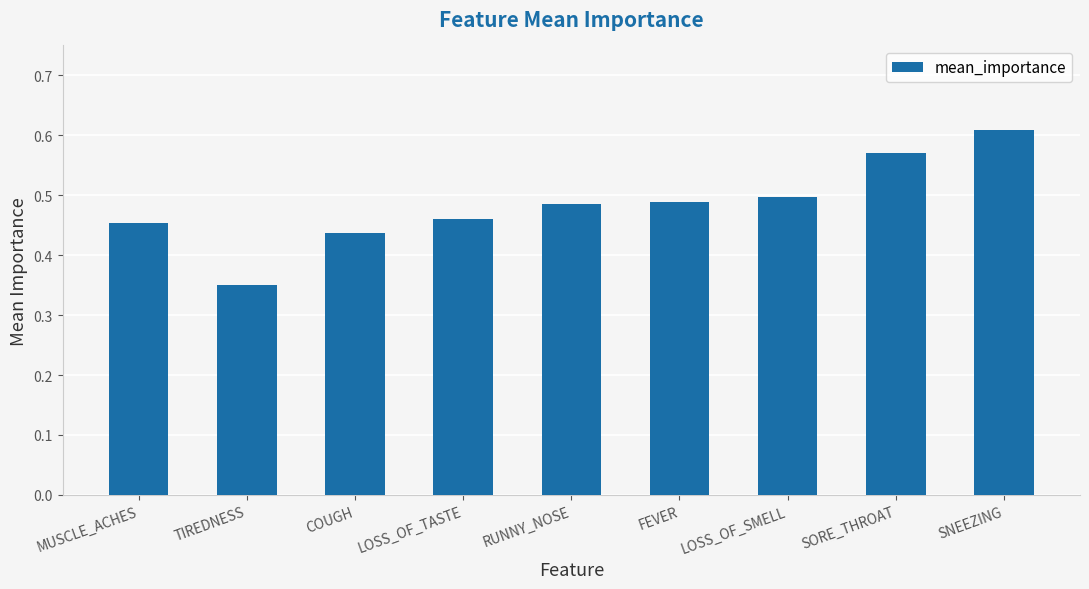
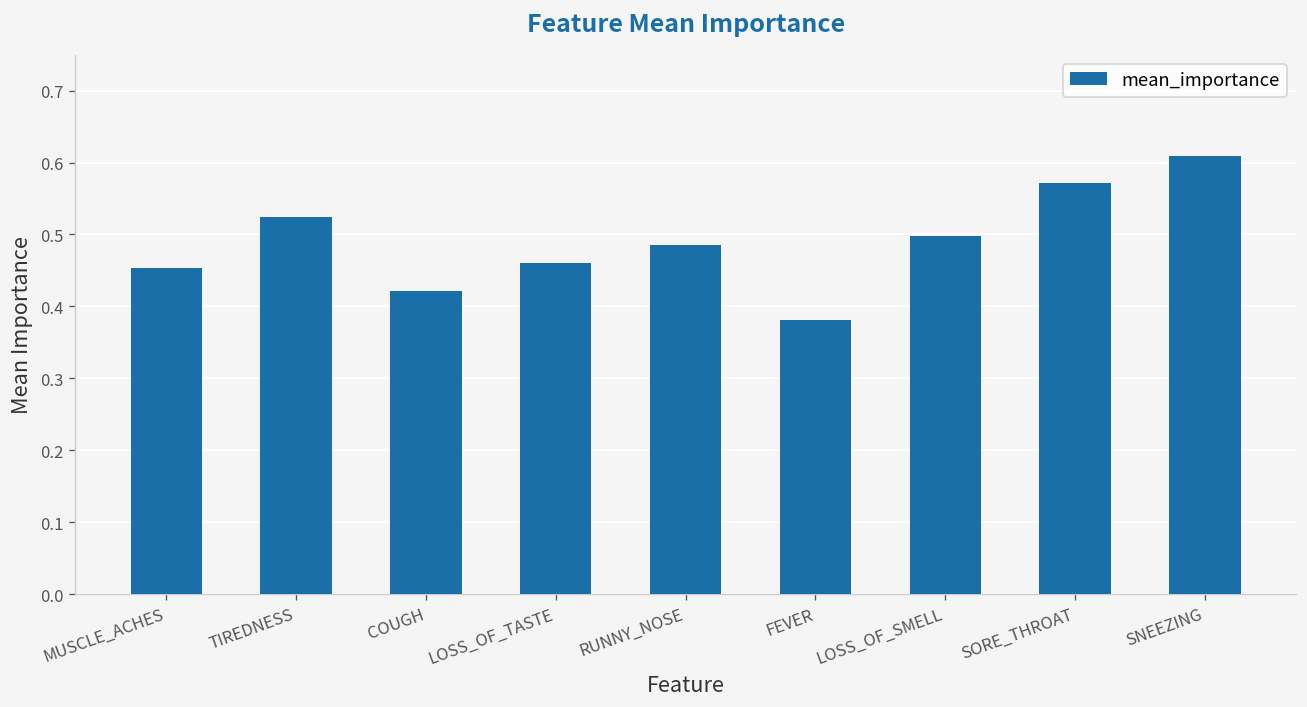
  {
    "MUSCLE_ACHES": 0.45,
-   "TIREDNESS": 0.35,
-   "COUGH": 0.44,
+   "TIREDNESS": 0.52,
+   "COUGH": 0.42,
    "LOSS_OF_TASTE": 0.46,
    "RUNNY_NOSE": 0.49,
-   "FEVER": 0.49,
+   "FEVER": 0.38,
    "LOSS_OF_SMELL": 0.50,
    "SORE_THROAT": 0.57,
    "SNEEZING": 0.61
  }
